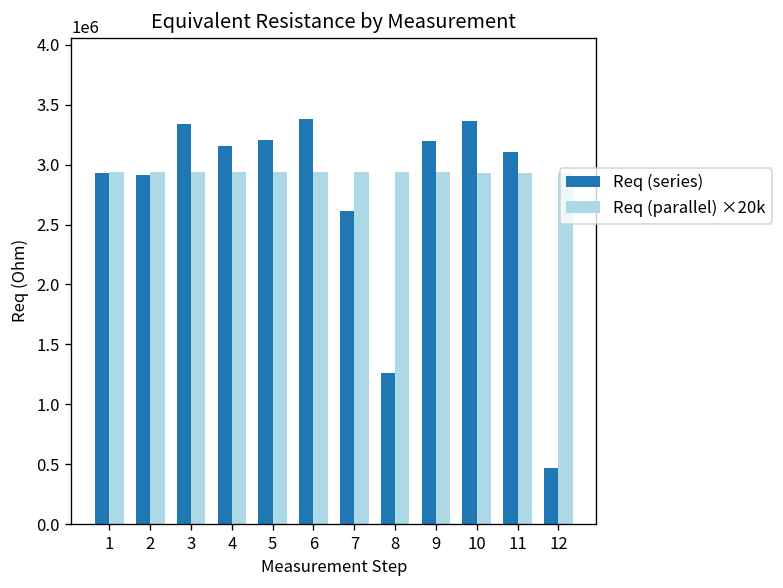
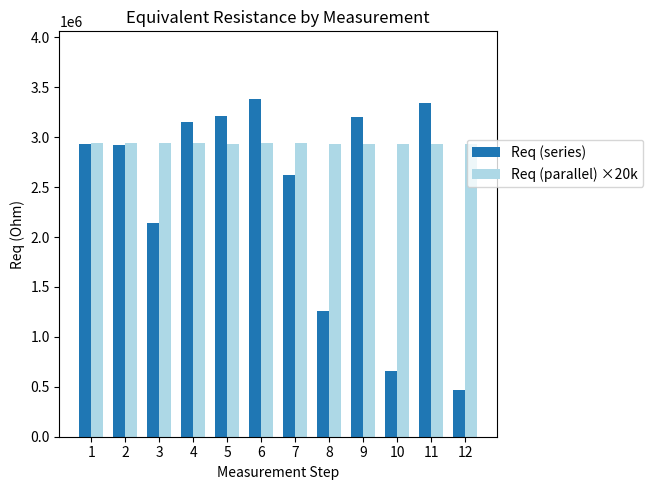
  {
    "Req (series)": {
      "1": 2900000,
      "2": 2900000,
-     "3": 3300000,
+     "3": 2100000,
      "4": 3200000,
      "5": 3200000,
      "6": 3400000,
      "7": 2600000,
      "8": 1300000,
      "9": 3200000,
-     "10": 3400000,
-     "11": 3100000,
+     "10": 700000,
+     "11": 3300000,
      "12": 500000
    },
    "Req (parallel) ×20k": {
      "1": 2900000,
      "2": 2900000,
      "3": 2900000,
      "4": 2900000,
      "5": 2900000,
      "6": 2900000,
      "7": 2900000,
      "8": 2900000,
      "9": 2900000,
      "10": 2900000,
      "11": 2900000
    }
  }
